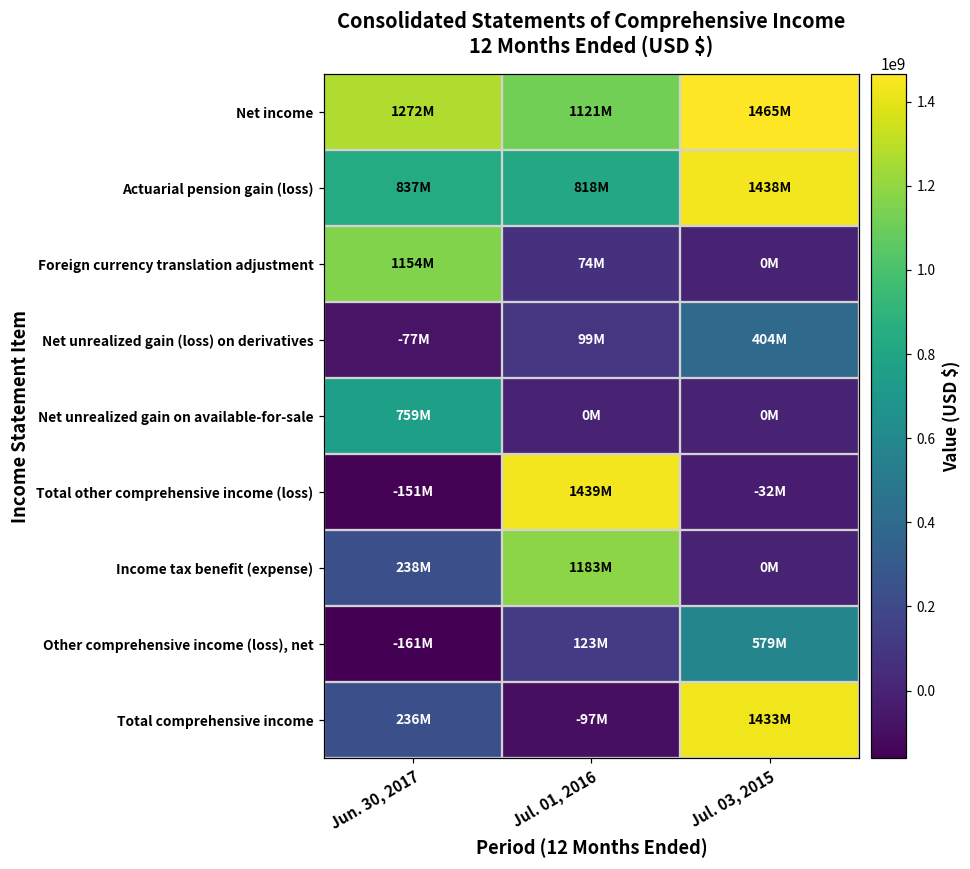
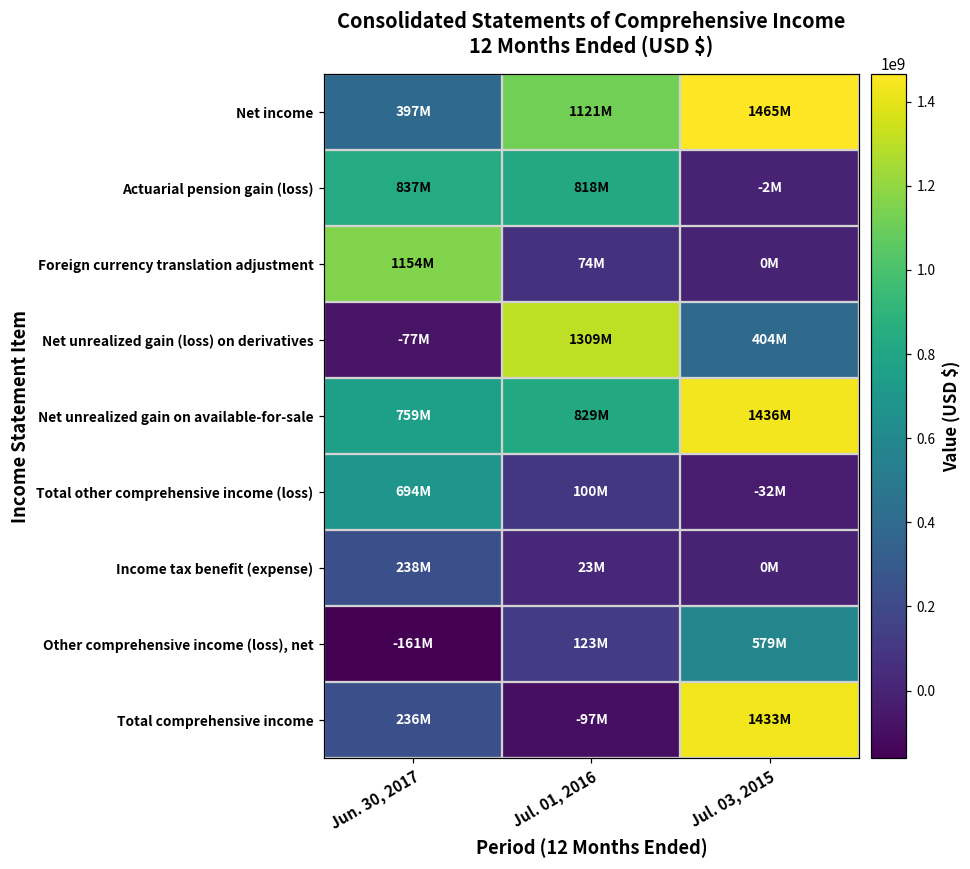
  {
    "Net income": {
-     "Jun. 30, 2017": "1272M",
+     "Jun. 30, 2017": "397M",
      "Jul. 01, 2016": "1121M",
      "Jul. 03, 2015": "1465M"
    },
    "Actuarial pension gain (loss)": {
      "Jun. 30, 2017": "837M",
      "Jul. 01, 2016": "818M",
-     "Jul. 03, 2015": "1438M"
+     "Jul. 03, 2015": "-2M"
    },
    "Foreign currency translation adjustment": {
      "Jun. 30, 2017": "1154M",
      "Jul. 01, 2016": "74M",
      "Jul. 03, 2015": "0M"
    },
    "Net unrealized gain (loss) on derivatives": {
      "Jun. 30, 2017": "-77M",
-     "Jul. 01, 2016": "99M",
+     "Jul. 01, 2016": "1309M",
      "Jul. 03, 2015": "404M"
    },
    "Net unrealized gain on available-for-sale": {
      "Jun. 30, 2017": "759M",
-     "Jul. 01, 2016": "0M",
-     "Jul. 03, 2015": "0M"
+     "Jul. 01, 2016": "829M",
+     "Jul. 03, 2015": "1436M"
    },
    "Total other comprehensive income (loss)": {
-     "Jun. 30, 2017": "-151M",
-     "Jul. 01, 2016": "1439M",
+     "Jun. 30, 2017": "694M",
+     "Jul. 01, 2016": "100M",
      "Jul. 03, 2015": "-32M"
    },
    "Income tax benefit (expense)": {
      "Jun. 30, 2017": "238M",
-     "Jul. 01, 2016": "1183M",
+     "Jul. 01, 2016": "23M",
      "Jul. 03, 2015": "0M"
    },
    "Other comprehensive income (loss), net": {
      "Jun. 30, 2017": "-161M",
      "Jul. 01, 2016": "123M",
      "Jul. 03, 2015": "579M"
    },
    "Total comprehensive income": {
      "Jun. 30, 2017": "236M",
      "Jul. 01, 2016": "-97M",
      "Jul. 03, 2015": "1433M"
    }
  }
